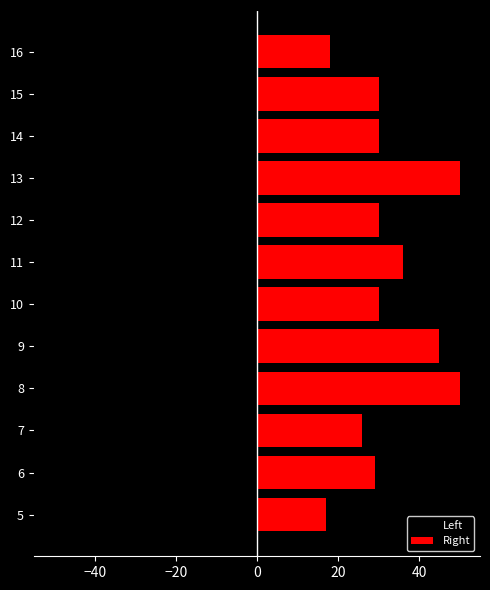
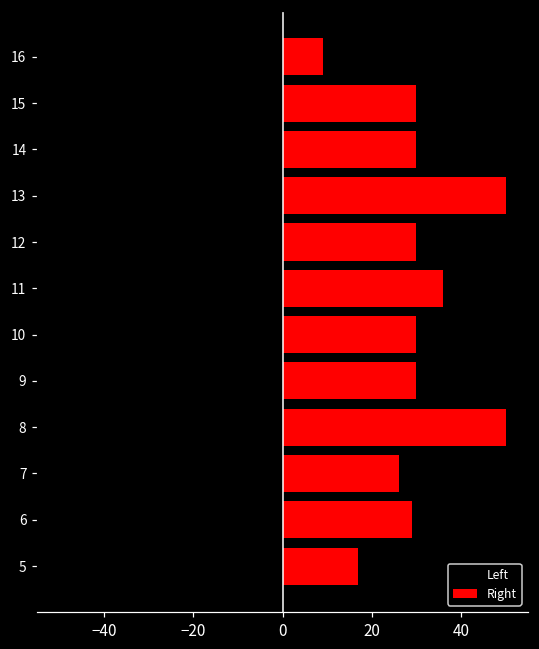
  {
    "Left": {
      "16": -1,
      "15": -10,
      "14": -10,
      "13": -10,
      "12": -10,
      "11": -10,
      "10": -10,
      "9": -10,
      "8": -10,
      "7": -9,
      "6": -5,
      "5": -7
    },
    "Right": {
-     "16": 18,
+     "16": 9,
      "15": 30,
      "14": 30,
      "13": 50,
      "12": 30,
      "11": 36,
      "10": 30,
-     "9": 45,
+     "9": 30,
      "8": 50,
      "7": 26,
      "6": 29,
      "5": 17
    }
  }
